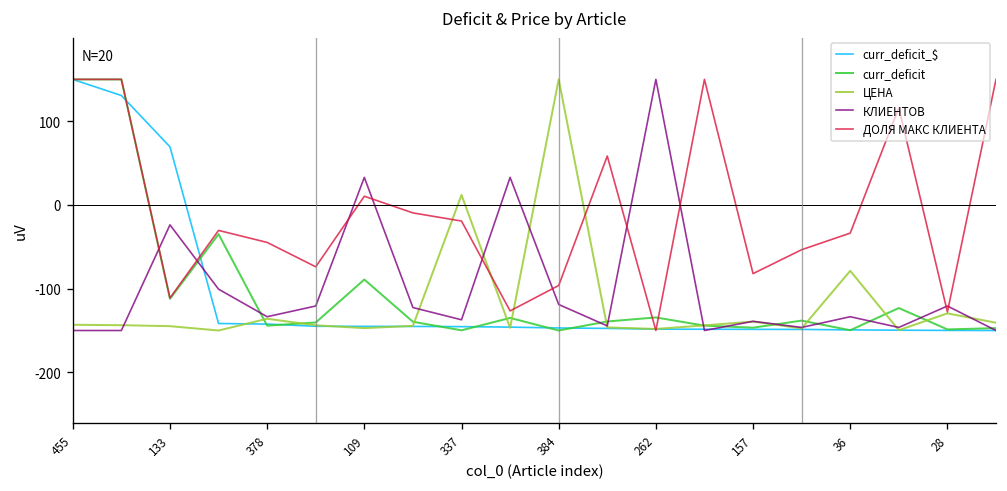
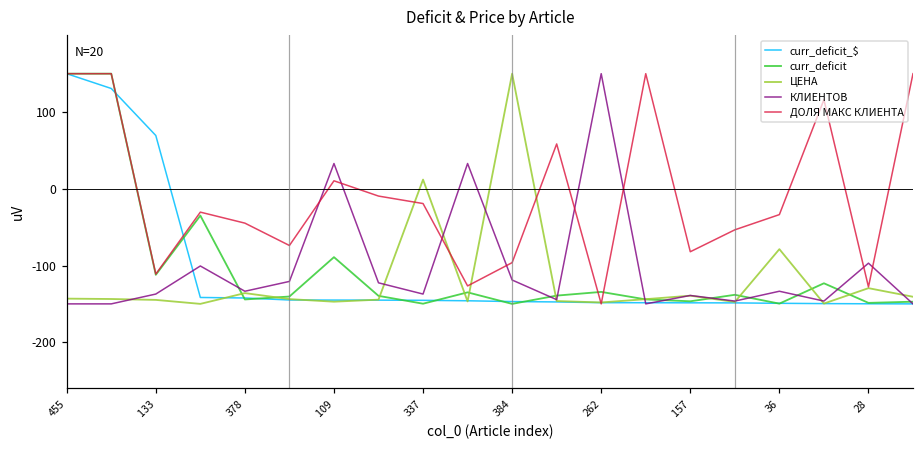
  {
    "curr_deficit_$": {
      "133": 70,
      "337": -150
    },
    "curr_deficit": {
      "109": -90,
      "337": -150,
      "262": -130
    },
    "ЦЕНА": {
      "455": -140,
      "133": -140,
      "337": 10,
      "384": 150,
      "36": -80
    },
    "КЛИЕНТОВ": {
      "455": -150,
-     "133": -20,
+     "133": -140,
      "109": 30,
      "337": -140,
      "384": -120,
      "262": 150,
      "36": -130,
-     "28": -120
+     "28": -100
    },
    "ДОЛЯ МАКС КЛИЕНТА": {
      "378": -40,
      "109": 10,
      "337": -20,
      "384": -100,
      "157": -80,
      "36": -30
    }
  }
